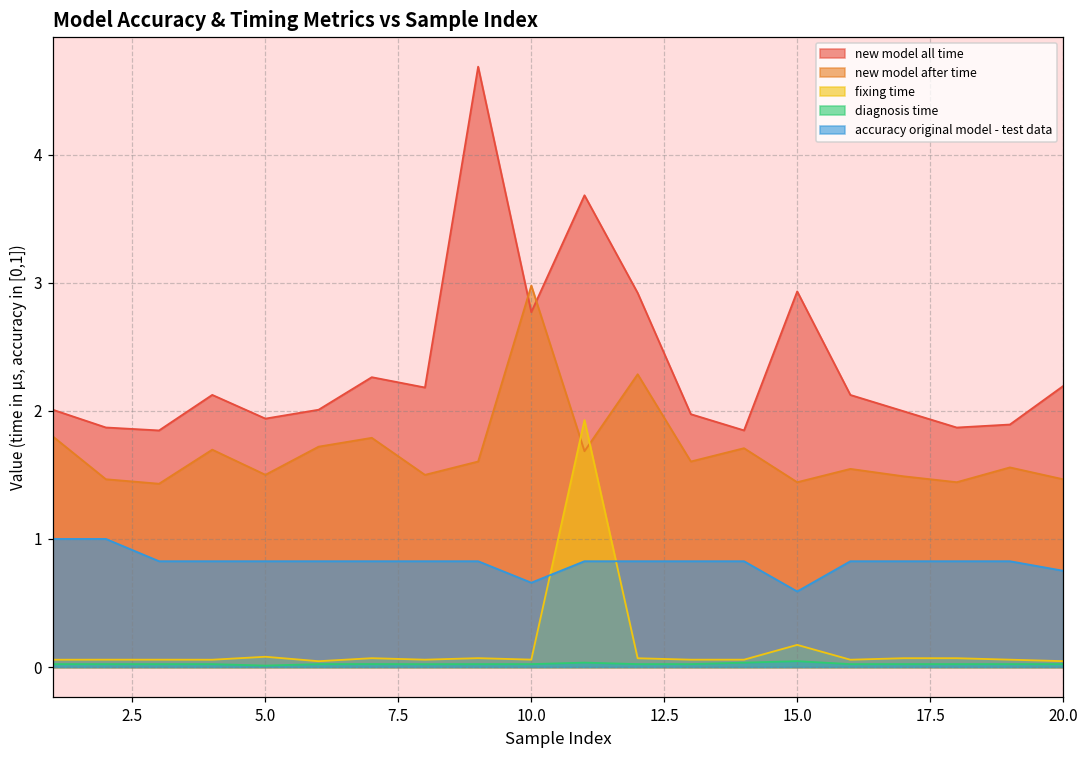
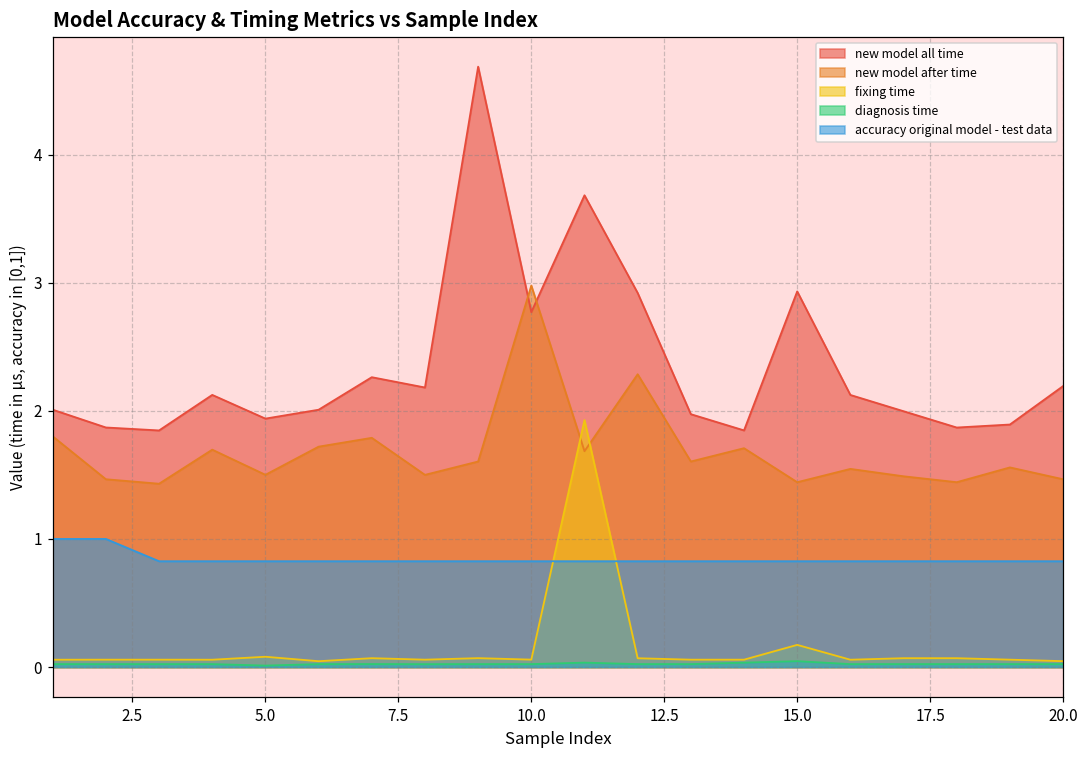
  {
    "fixing time": {
      "5.0": 0.08,
      "10.0": 0.06,
      "15.0": 0.17,
      "20.0": 0.05
    },
    "diagnosis time": {
      "5.0": 0.01,
      "10.0": 0.02,
      "15.0": 0.05,
      "20.0": 0.02
    },
    "accuracy original model - test data": {
      "5.0": 0.83,
-     "10.0": 0.66,
-     "15.0": 0.59,
-     "20.0": 0.75
+     "10.0": 0.83,
+     "15.0": 0.83,
+     "20.0": 0.83
    }
  }
